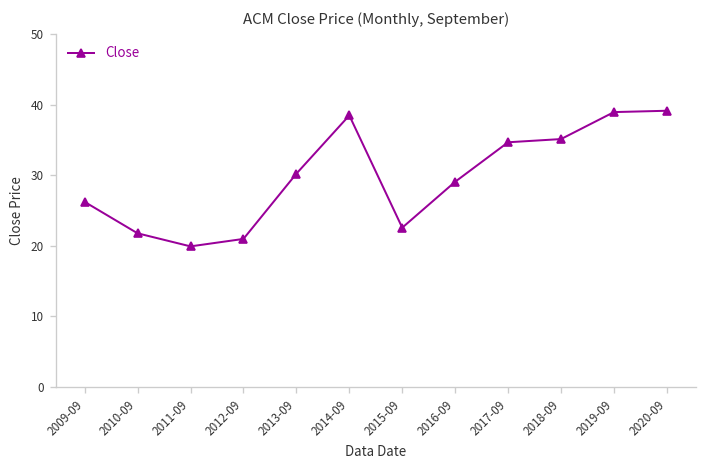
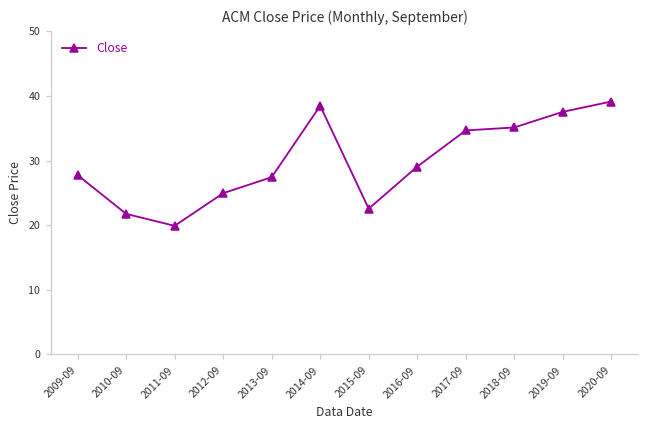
  {
-   "2009-09": 26,
+   "2009-09": 28,
    "2010-09": 22,
    "2011-09": 20,
-   "2012-09": 21,
-   "2013-09": 30,
+   "2012-09": 25,
+   "2013-09": 27,
    "2014-09": 38,
    "2015-09": 23,
    "2016-09": 29,
    "2017-09": 35,
    "2018-09": 35,
-   "2019-09": 39,
+   "2019-09": 38,
    "2020-09": 39
  }
